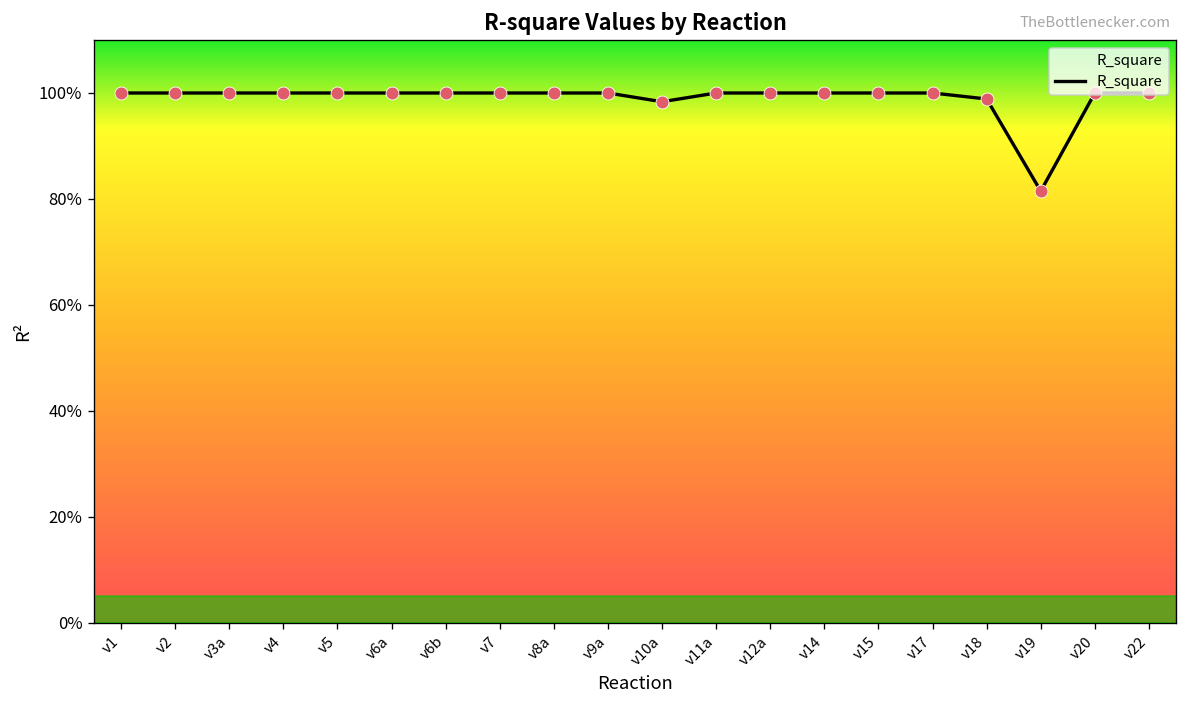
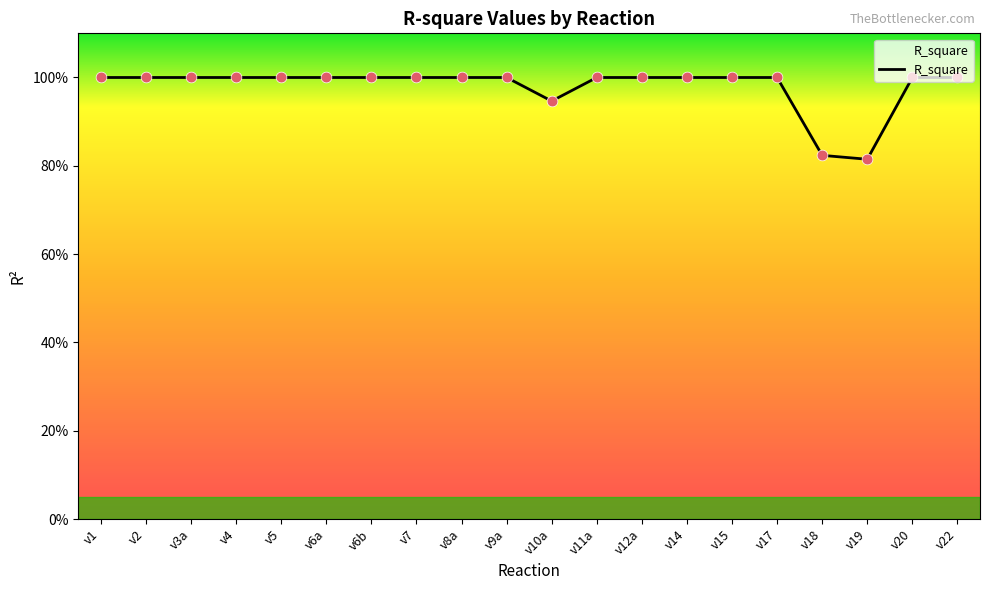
  {
    "v1": "100%",
    "v2": "100%",
    "v3a": "100%",
    "v4": "100%",
    "v5": "100%",
    "v6a": "100%",
    "v6b": "100%",
    "v7": "100%",
    "v8a": "100%",
    "v9a": "100%",
-   "v10a": "98%",
+   "v10a": "95%",
    "v11a": "100%",
    "v12a": "100%",
    "v14": "100%",
    "v15": "100%",
    "v17": "100%",
-   "v18": "99%",
+   "v18": "82%",
    "v19": "81%"
  }
